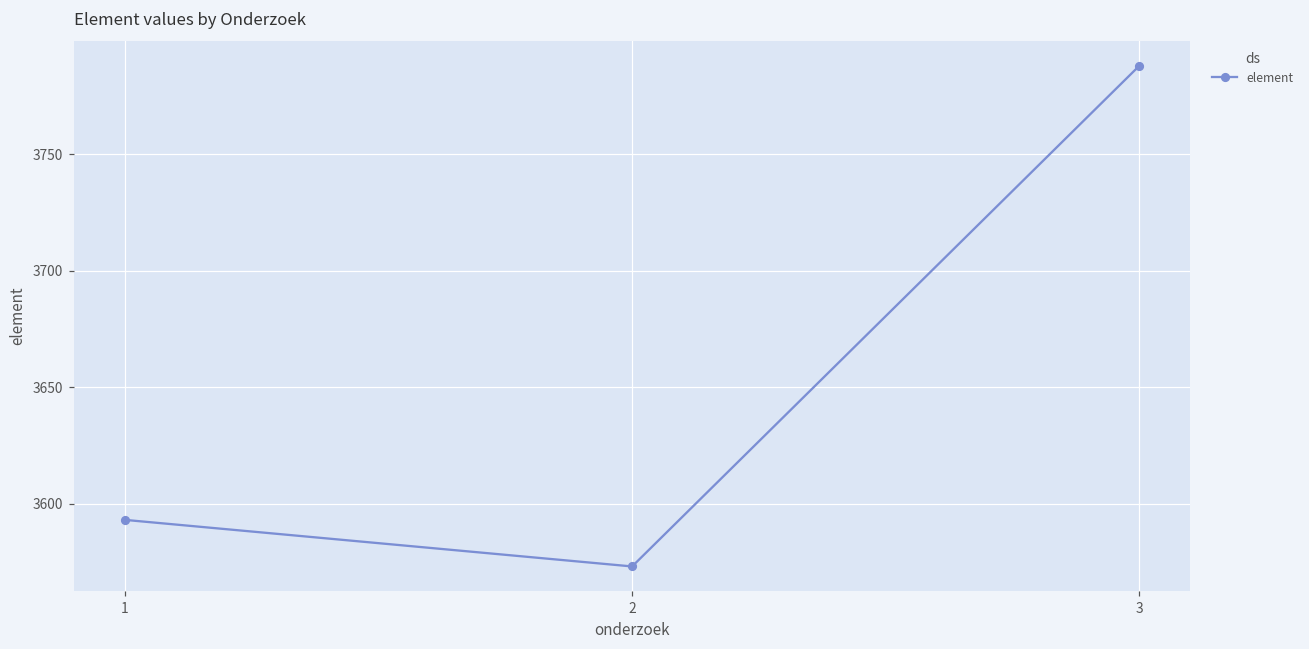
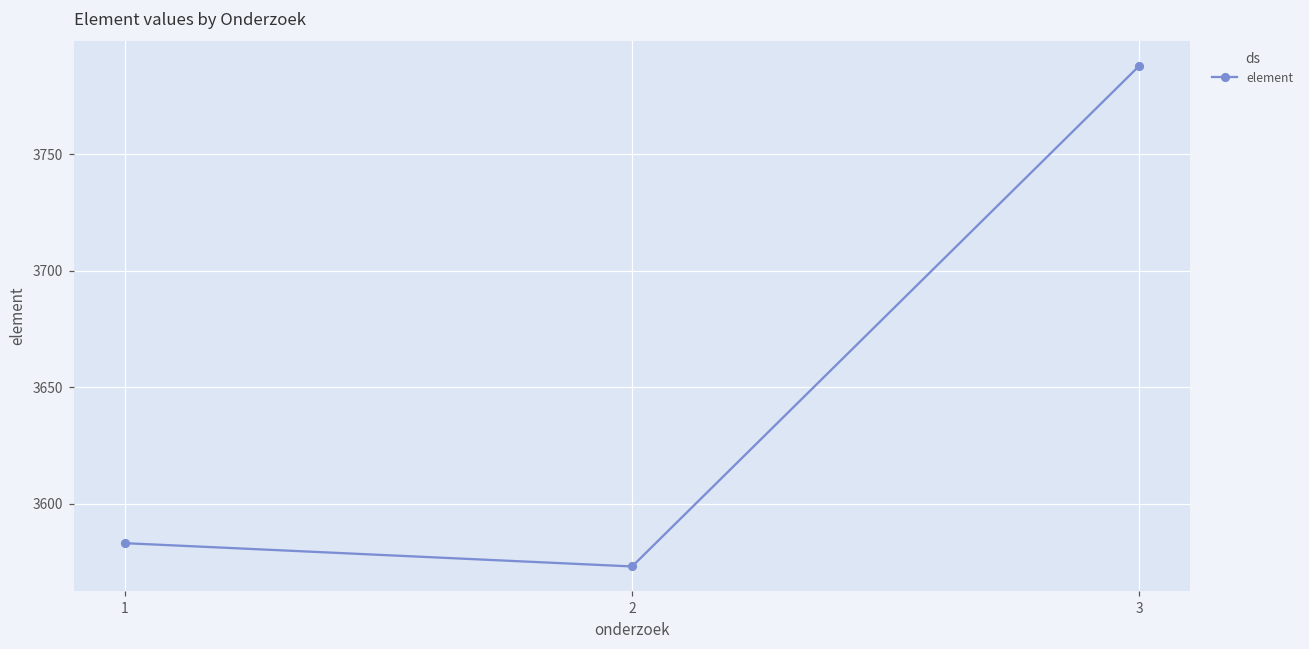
  {
-   "1": 3593,
+   "1": 3583,
    "2": 3573,
    "3": 3788
  }
